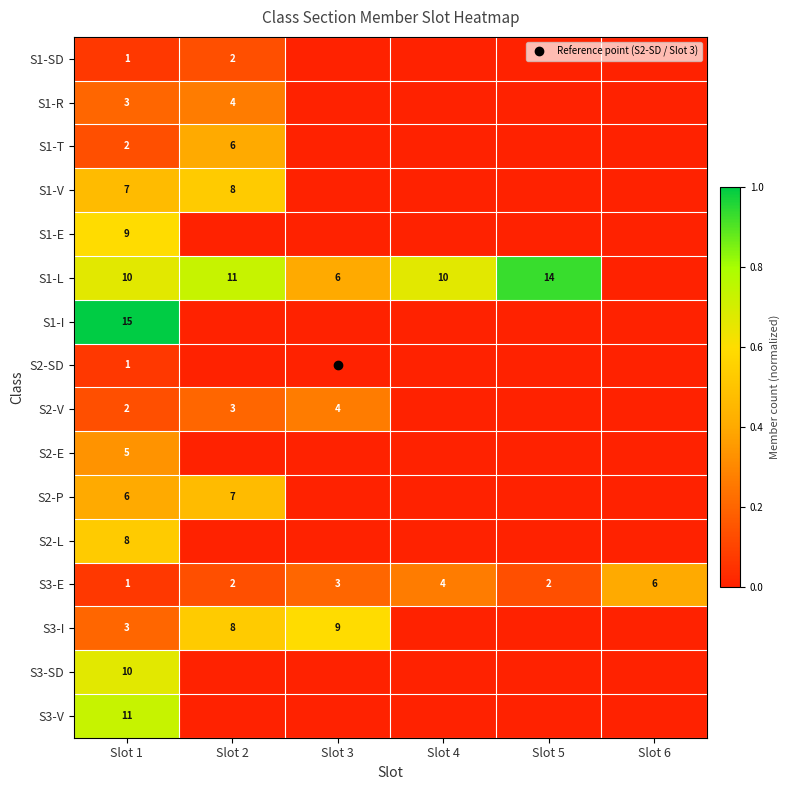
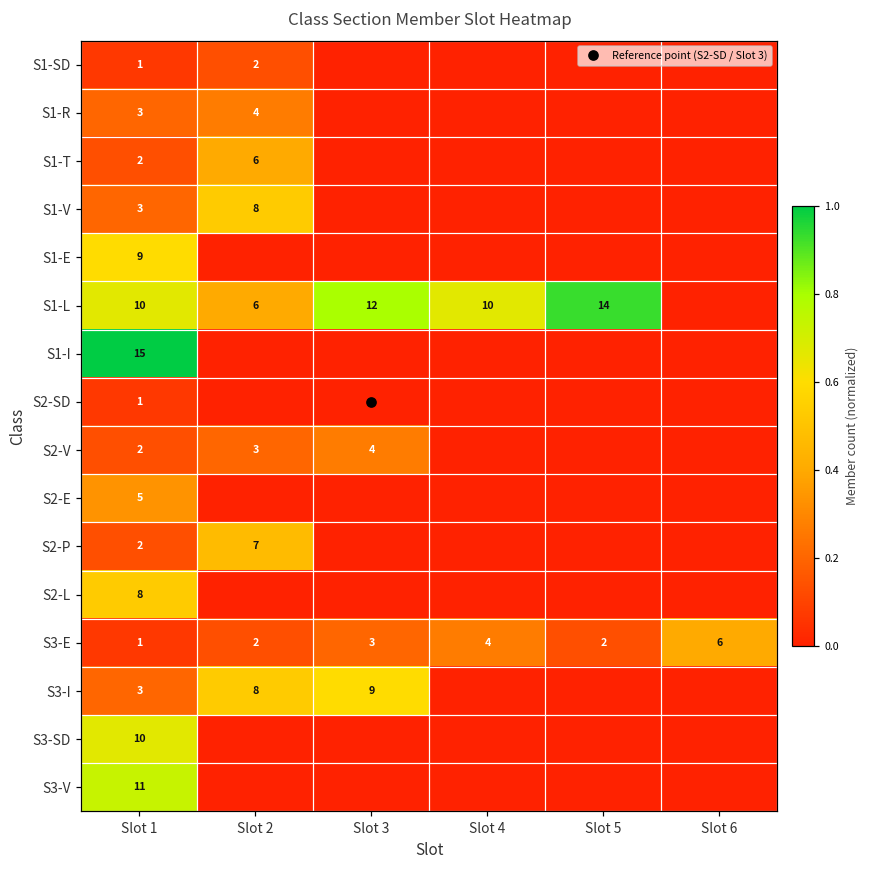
  {
    "S1-SD": {
      "Slot 1": 1,
      "Slot 2": 2
    },
    "S1-R": {
      "Slot 1": 3,
      "Slot 2": 4
    },
    "S1-T": {
      "Slot 1": 2,
      "Slot 2": 6
    },
    "S1-V": {
-     "Slot 1": 7,
+     "Slot 1": 3,
      "Slot 2": 8
    },
    "S1-E": {
      "Slot 1": 9
    },
    "S1-L": {
      "Slot 1": 10,
-     "Slot 2": 11,
-     "Slot 3": 6,
+     "Slot 2": 6,
+     "Slot 3": 12,
      "Slot 4": 10,
      "Slot 5": 14
    },
    "S1-I": {
      "Slot 1": 15
    },
    "S2-SD": {
      "Slot 1": 1
    },
    "S2-V": {
      "Slot 1": 2,
      "Slot 2": 3,
      "Slot 3": 4
    },
    "S2-E": {
      "Slot 1": 5
    },
    "S2-P": {
-     "Slot 1": 6,
+     "Slot 1": 2,
      "Slot 2": 7
    },
    "S2-L": {
      "Slot 1": 8
    },
    "S3-E": {
      "Slot 1": 1,
      "Slot 2": 2,
      "Slot 3": 3,
      "Slot 4": 4,
      "Slot 5": 2,
      "Slot 6": 6
    },
    "S3-I": {
      "Slot 1": 3,
      "Slot 2": 8,
      "Slot 3": 9
    },
    "S3-SD": {
      "Slot 1": 10
    },
    "S3-V": {
      "Slot 1": 11
    }
  }
